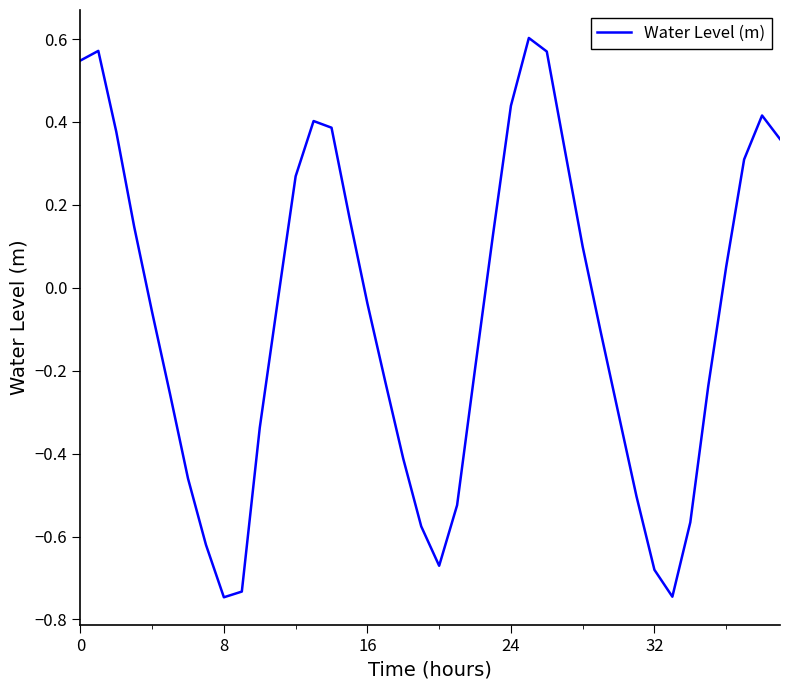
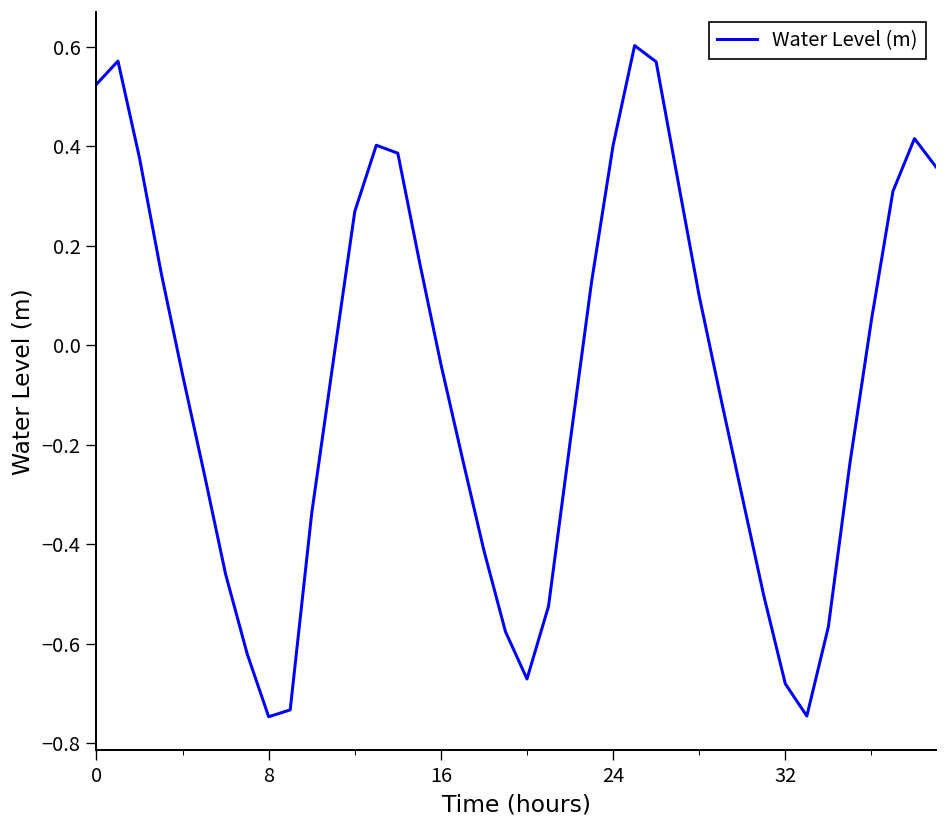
  {
-   "0": 0.55,
+   "0": 0.52,
    "8": -0.75,
    "16": -0.04,
-   "24": 0.44,
+   "24": 0.40,
    "32": -0.68
  }
